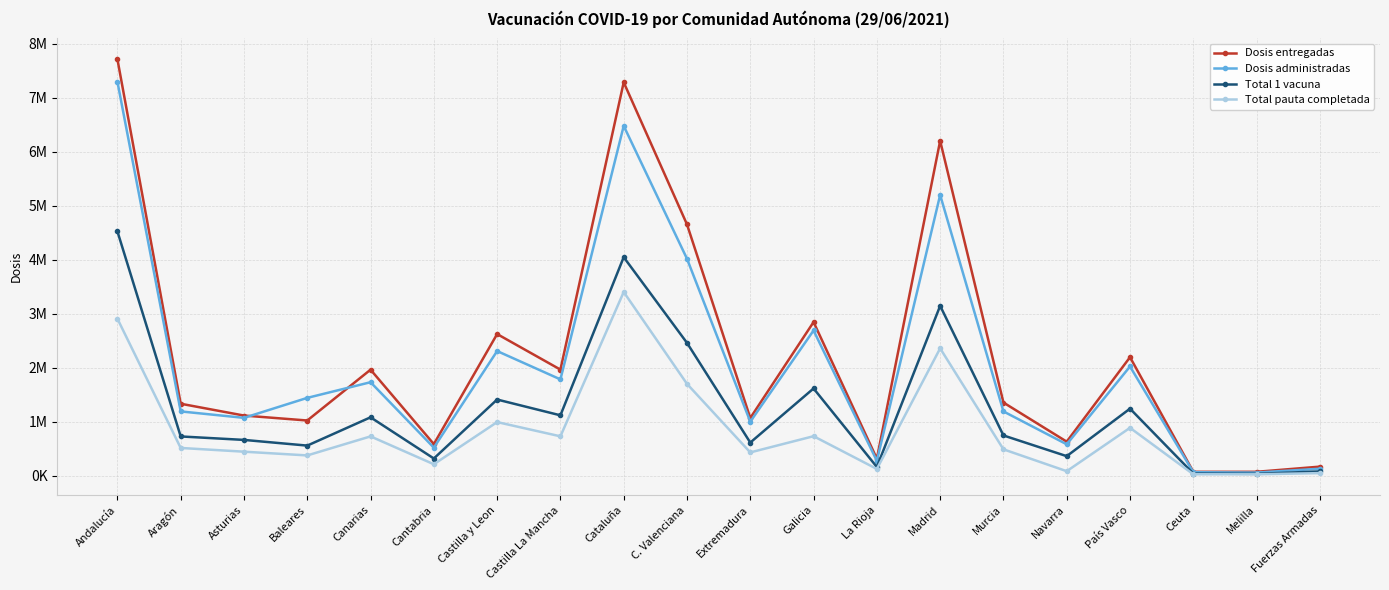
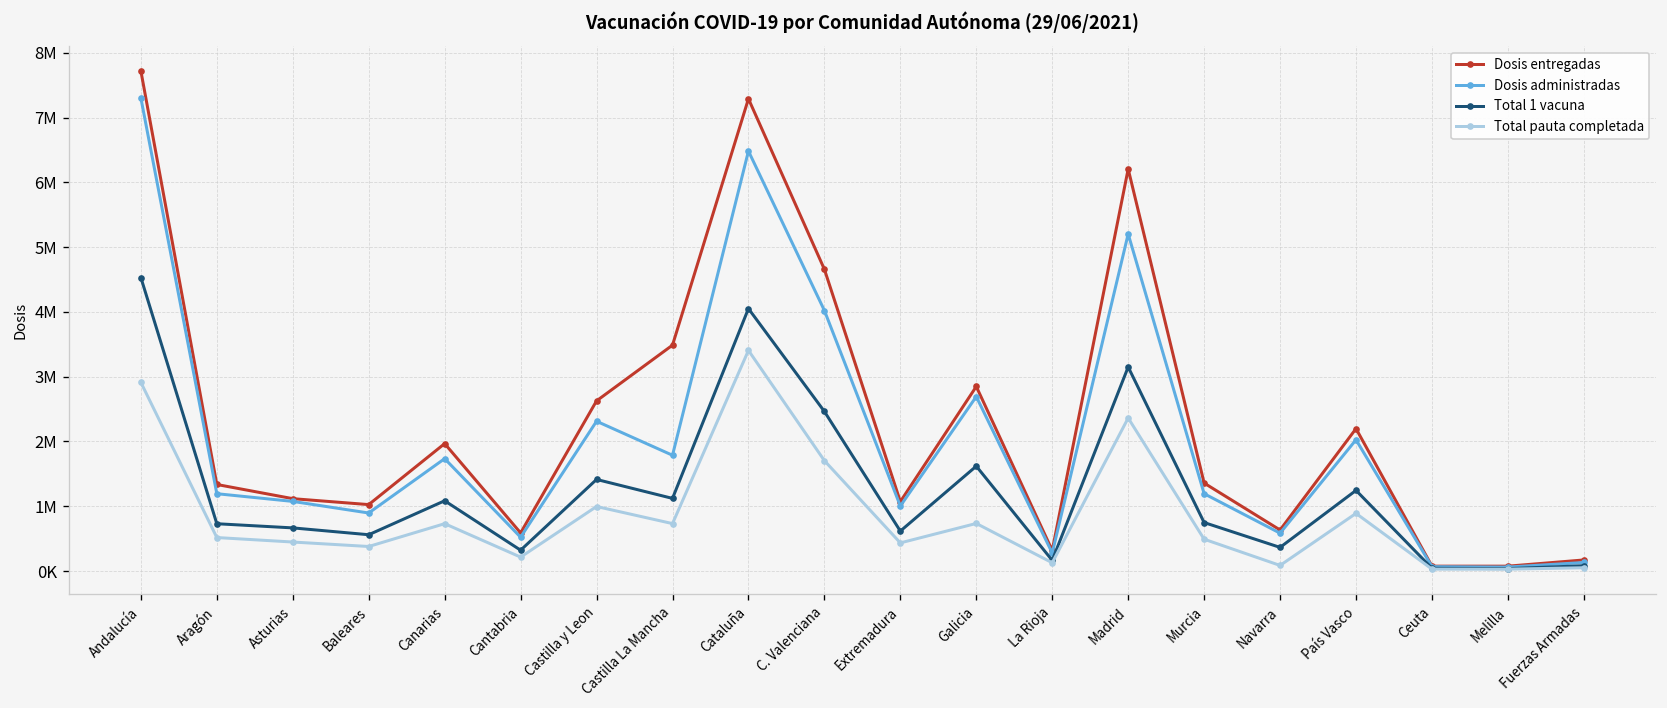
  {
    "Dosis entregadas": {
      "Andalucía": 7700000,
      "Aragón": 1300000,
      "Baleares": 1000000,
      "Canarias": 2000000,
      "Cantabria": 600000,
      "Castilla y Leon": 2600000,
-     "Castilla La Mancha": 2000000,
+     "Castilla La Mancha": 3500000,
      "Cataluña": 7300000,
      "C. Valenciana": 4700000,
      "Extremadura": 1100000,
      "Galicia": 2800000,
      "Madrid": 6200000,
      "Murcia": 1400000,
      "Navarra": 600000,
      "País Vasco": 2200000
    },
    "Dosis administradas": {
      "Andalucía": 7300000,
      "Aragón": 1200000,
-     "Baleares": 1400000,
+     "Baleares": 900000,
      "Canarias": 1700000,
      "Cantabria": 500000,
      "Castilla y Leon": 2300000,
      "Castilla La Mancha": 1800000,
      "Cataluña": 6500000,
      "C. Valenciana": 4000000,
      "Extremadura": 1000000,
      "Galicia": 2700000,
      "Madrid": 5200000,
      "Murcia": 1200000,
      "Navarra": 600000,
      "País Vasco": 2000000
    },
    "Total 1 vacuna": {
      "Andalucía": 4500000,
      "Aragón": 700000,
      "Asturias": 700000,
      "Baleares": 600000,
      "Canarias": 1100000,
      "Cantabria": 300000,
      "Castilla y Leon": 1400000,
      "Castilla La Mancha": 1100000,
      "Cataluña": 4100000,
      "C. Valenciana": 2500000,
      "Extremadura": 600000,
      "Galicia": 1600000,
      "Madrid": 3100000,
      "Murcia": 700000,
      "Navarra": 400000,
      "País Vasco": 1200000
    },
    "Total pauta completada": {
      "Andalucía": 2900000,
      "Aragón": 500000,
      "Asturias": 400000,
      "Baleares": 400000,
      "Canarias": 700000,
      "Cantabria": 200000,
      "Castilla y Leon": 1000000,
      "Castilla La Mancha": 700000,
      "Cataluña": 3400000,
      "C. Valenciana": 1700000,
      "Extremadura": 400000,
      "Galicia": 700000,
      "Madrid": 2400000,
      "Murcia": 500000,
      "Navarra": 100000,
      "País Vasco": 900000
    }
  }
